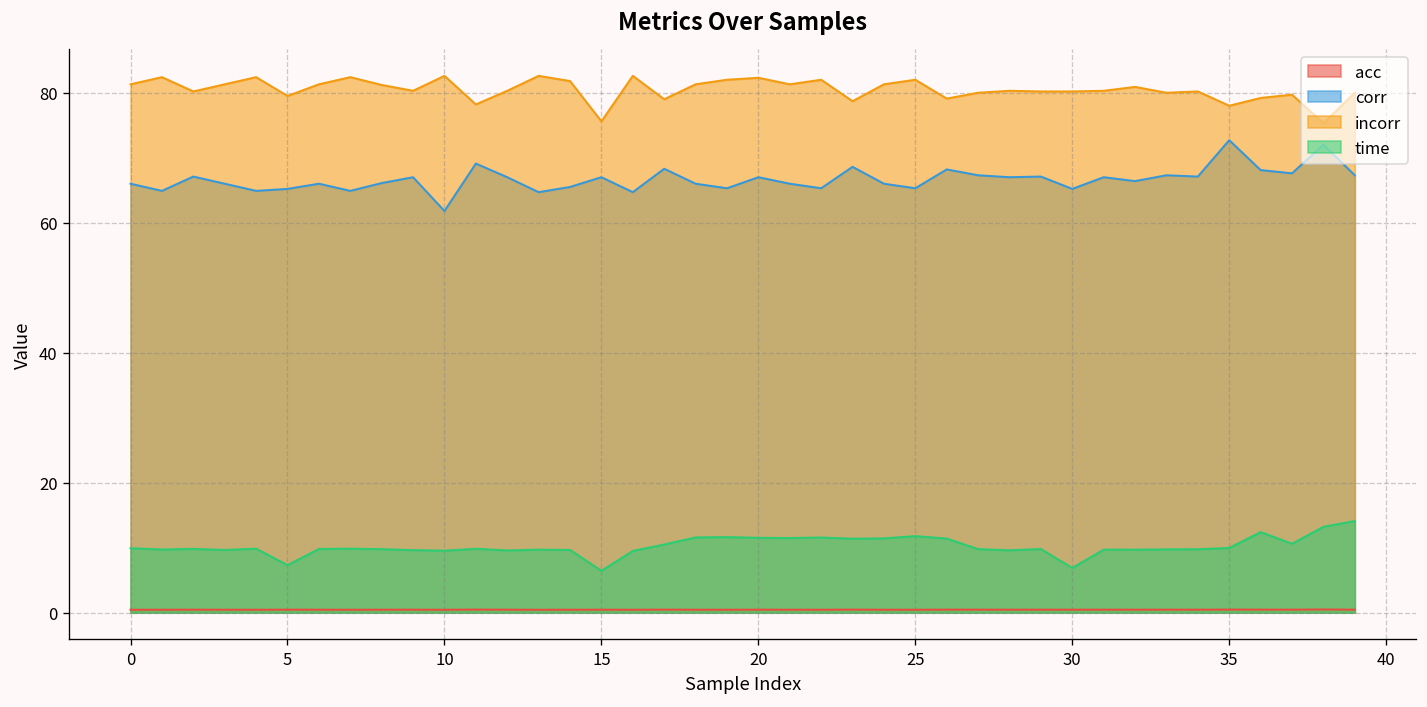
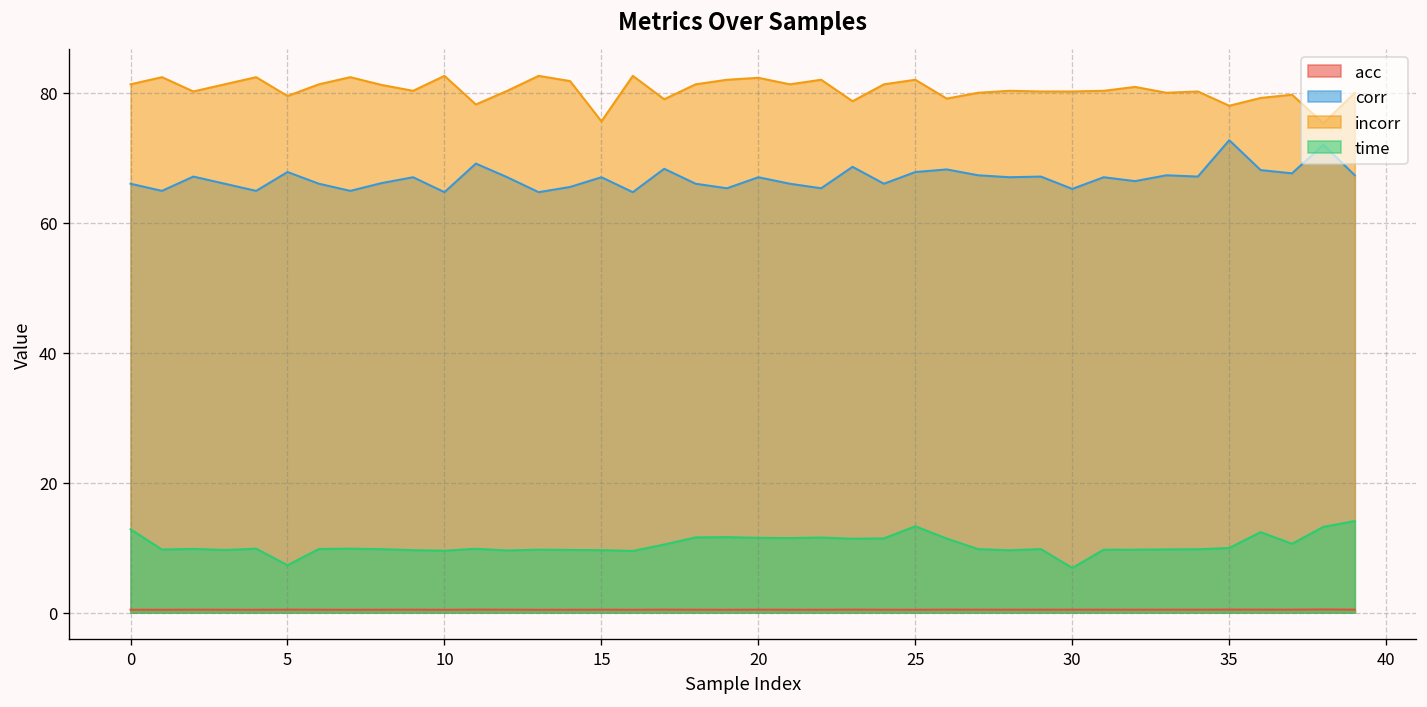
  {
    "acc": {
      "0": 0,
      "5": 0,
      "10": 0,
      "15": 0,
      "20": 0,
      "25": 0,
      "30": 0,
      "35": 0
    },
    "corr": {
      "0": 66,
-     "5": 65,
-     "10": 62,
+     "5": 68,
+     "10": 65,
      "15": 67,
      "20": 67,
-     "25": 65,
+     "25": 68,
      "30": 65,
      "35": 73
    },
    "incorr": {
      "0": 81,
      "5": 80,
      "10": 83,
      "15": 76,
      "20": 82,
      "25": 82,
      "30": 80,
      "35": 78
    },
    "time": {
-     "0": 10,
+     "0": 13,
      "5": 7,
      "10": 10,
-     "15": 6,
+     "15": 10,
      "20": 12,
-     "25": 12,
+     "25": 13,
      "30": 7,
      "35": 10
    }
  }
